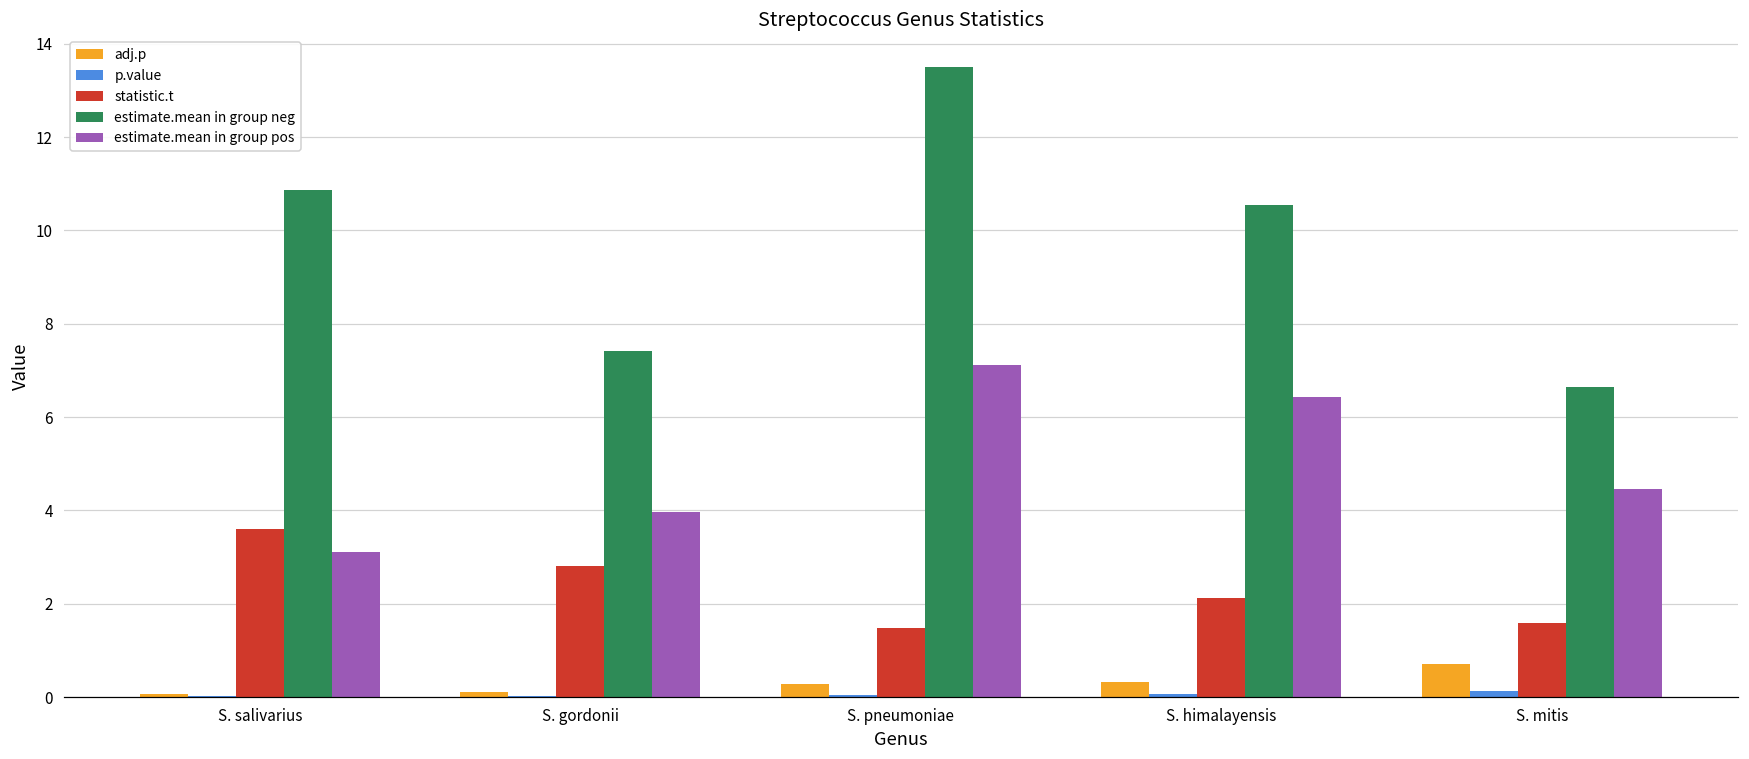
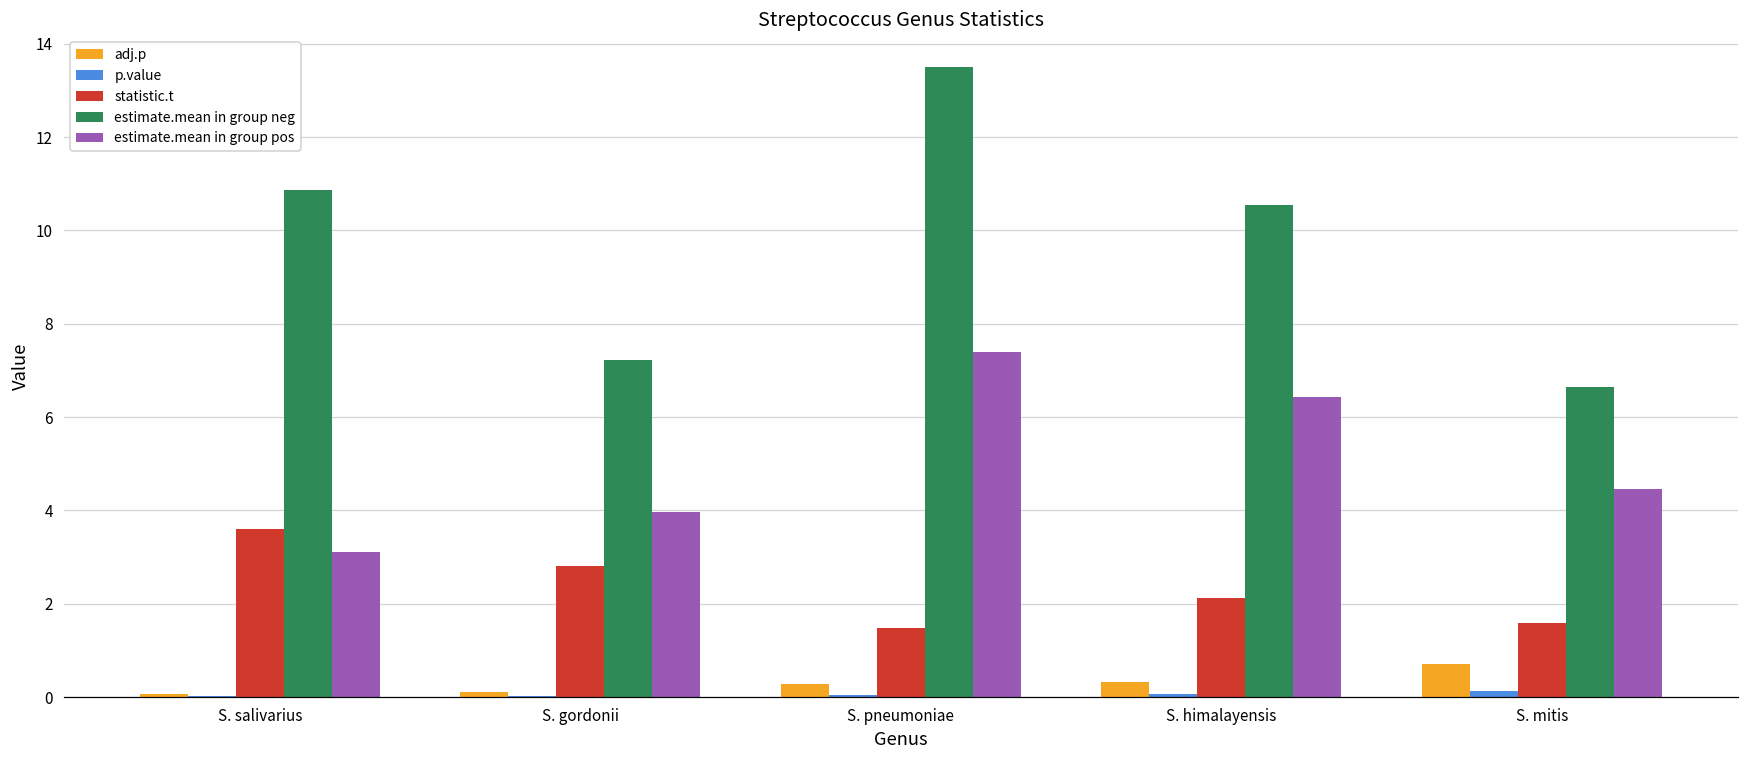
  {
    "adj.p": {
      "S. salivarius": 0.1,
      "S. gordonii": 0.1,
      "S. pneumoniae": 0.3,
      "S. himalayensis": 0.3,
      "S. mitis": 0.7
    },
    "p.value": {
      "S. himalayensis": 0.1,
      "S. mitis": 0.1
    },
    "statistic.t": {
      "S. salivarius": 3.6,
      "S. gordonii": 2.8,
      "S. pneumoniae": 1.5,
      "S. himalayensis": 2.1,
      "S. mitis": 1.6
    },
    "estimate.mean in group neg": {
      "S. salivarius": 10.9,
-     "S. gordonii": 7.4,
+     "S. gordonii": 7.2,
      "S. pneumoniae": 13.5,
      "S. himalayensis": 10.6,
      "S. mitis": 6.7
    },
    "estimate.mean in group pos": {
      "S. salivarius": 3.1,
      "S. gordonii": 4.0,
-     "S. pneumoniae": 7.1,
+     "S. pneumoniae": 7.4,
      "S. himalayensis": 6.4,
      "S. mitis": 4.5
    }
  }
